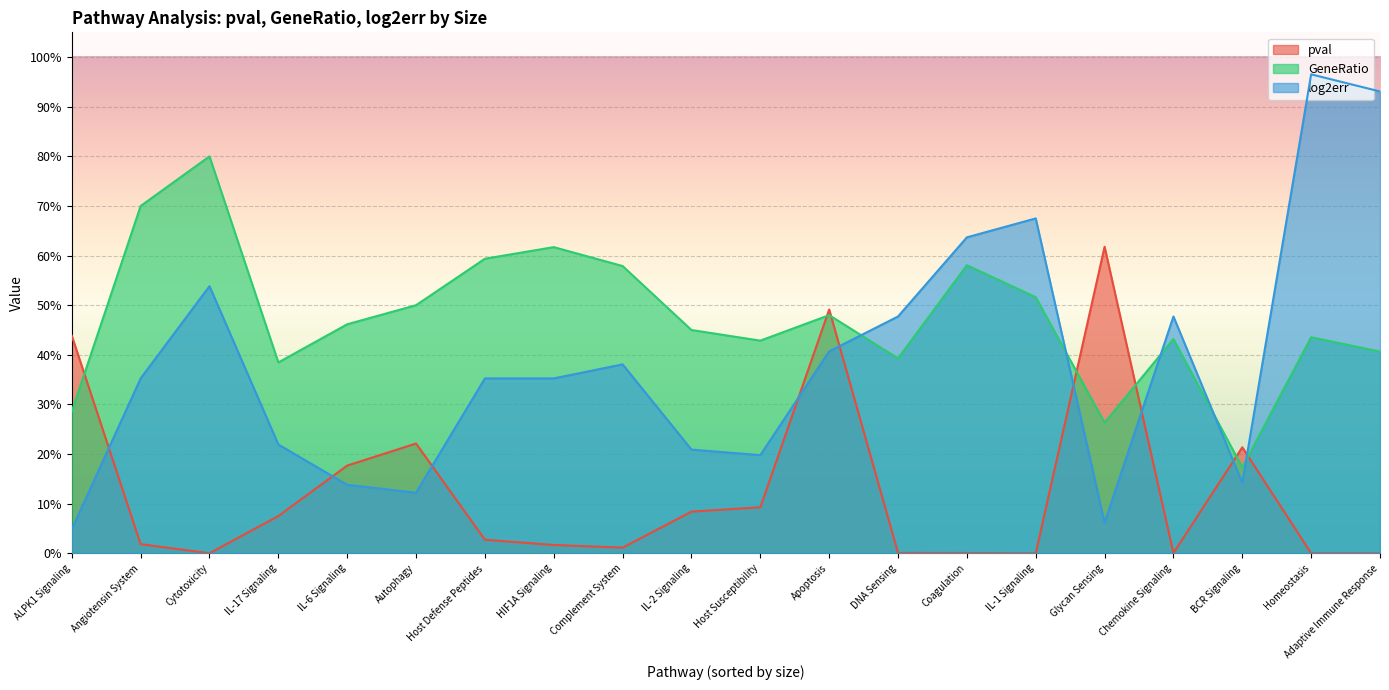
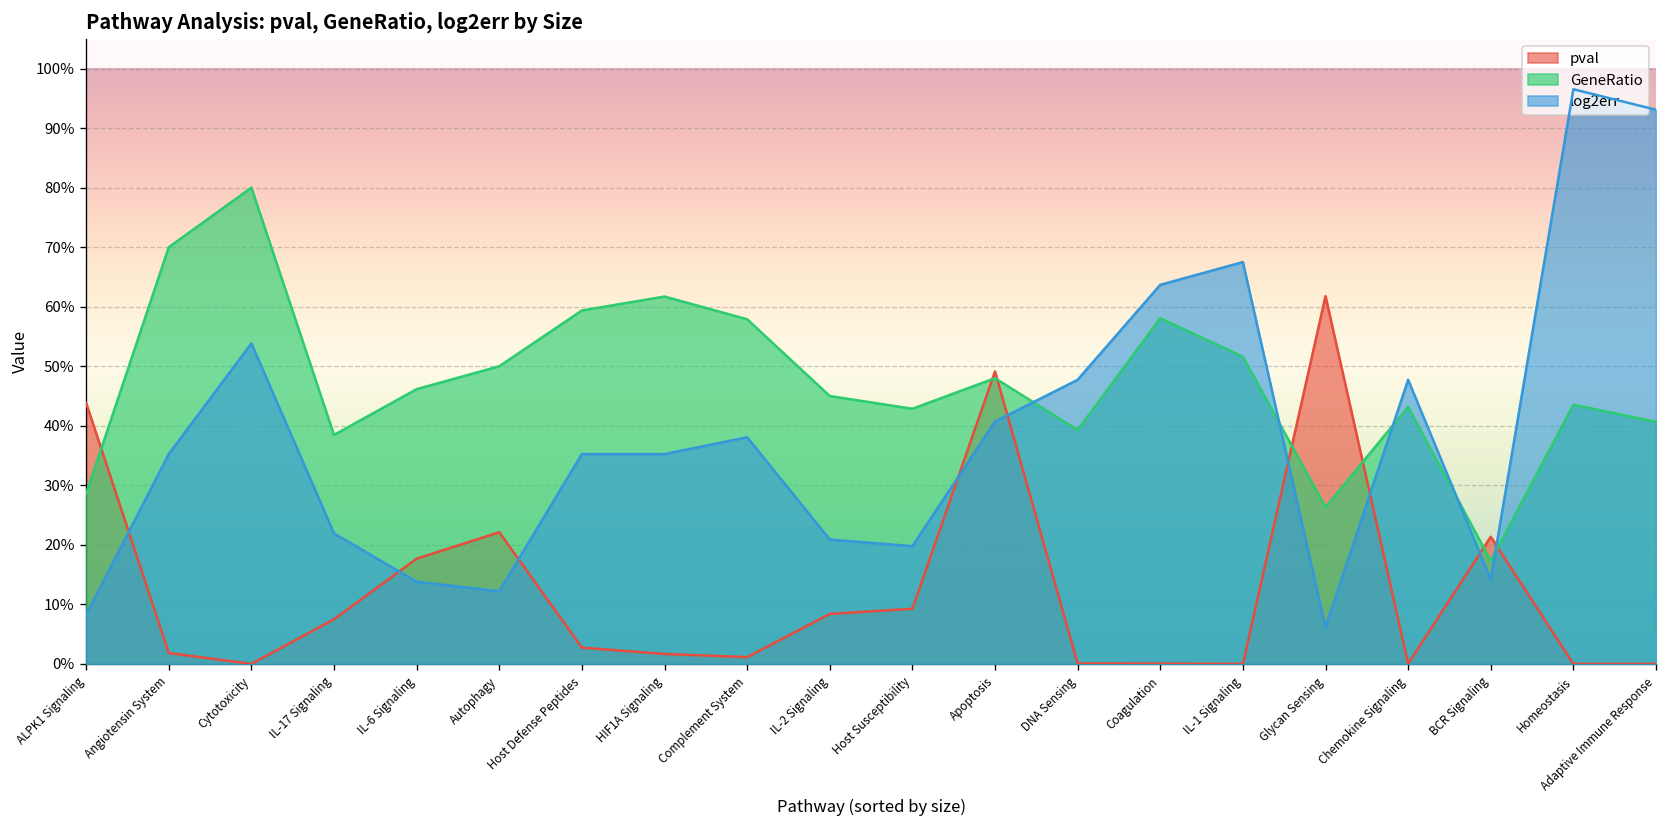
  {
    "pval": {
      "ALPK1 Signaling": "44%",
      "Angiotensin System": "2%",
      "Cytotoxicity": "0%",
      "IL-17 Signaling": "8%",
      "IL-6 Signaling": "18%",
      "Autophagy": "22%",
      "Host Defense Peptides": "3%",
      "HIF1A Signaling": "2%",
      "Complement System": "1%",
      "IL-2 Signaling": "8%",
      "Host Susceptibility": "9%",
      "Apoptosis": "49%",
      "DNA Sensing": "0%",
      "Coagulation": "0%",
      "IL-1 Signaling": "0%",
      "Glycan Sensing": "62%",
      "Chemokine Signaling": "0%",
      "BCR Signaling": "21%",
      "Homeostasis": "0%",
      "Adaptive Immune Response": "0%"
    },
    "GeneRatio": {
      "ALPK1 Signaling": "29%",
      "Angiotensin System": "70%",
      "Cytotoxicity": "80%",
      "IL-17 Signaling": "38%",
      "IL-6 Signaling": "46%",
      "Autophagy": "50%",
      "Host Defense Peptides": "59%",
      "HIF1A Signaling": "62%",
      "Complement System": "58%",
      "IL-2 Signaling": "45%",
      "Host Susceptibility": "43%",
      "Apoptosis": "48%",
      "DNA Sensing": "39%",
      "Coagulation": "58%",
      "IL-1 Signaling": "52%",
      "Glycan Sensing": "26%",
      "Chemokine Signaling": "43%",
      "BCR Signaling": "17%",
      "Homeostasis": "44%",
      "Adaptive Immune Response": "41%"
    },
    "log2err": {
-     "ALPK1 Signaling": "5%",
+     "ALPK1 Signaling": "8%",
      "Angiotensin System": "35%",
      "Cytotoxicity": "54%",
      "IL-17 Signaling": "22%",
      "IL-6 Signaling": "14%",
      "Autophagy": "12%",
      "Host Defense Peptides": "35%",
      "HIF1A Signaling": "35%",
      "Complement System": "38%",
      "IL-2 Signaling": "21%",
      "Host Susceptibility": "20%",
      "Apoptosis": "41%",
      "DNA Sensing": "48%",
      "Coagulation": "64%",
      "IL-1 Signaling": "67%",
      "Glycan Sensing": "6%",
      "Chemokine Signaling": "48%",
      "BCR Signaling": "14%",
      "Adaptive Immune Response": "93%"
    }
  }
